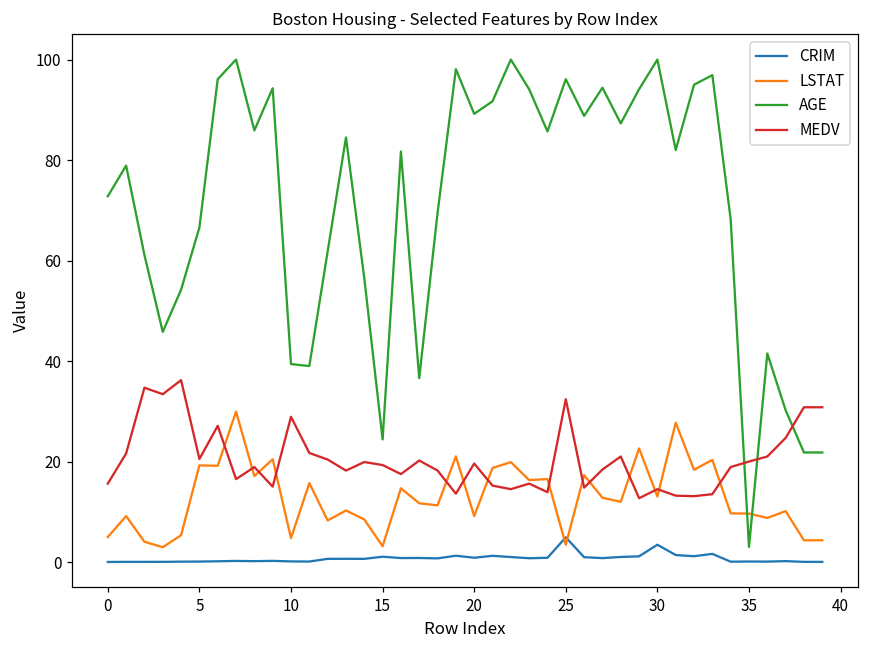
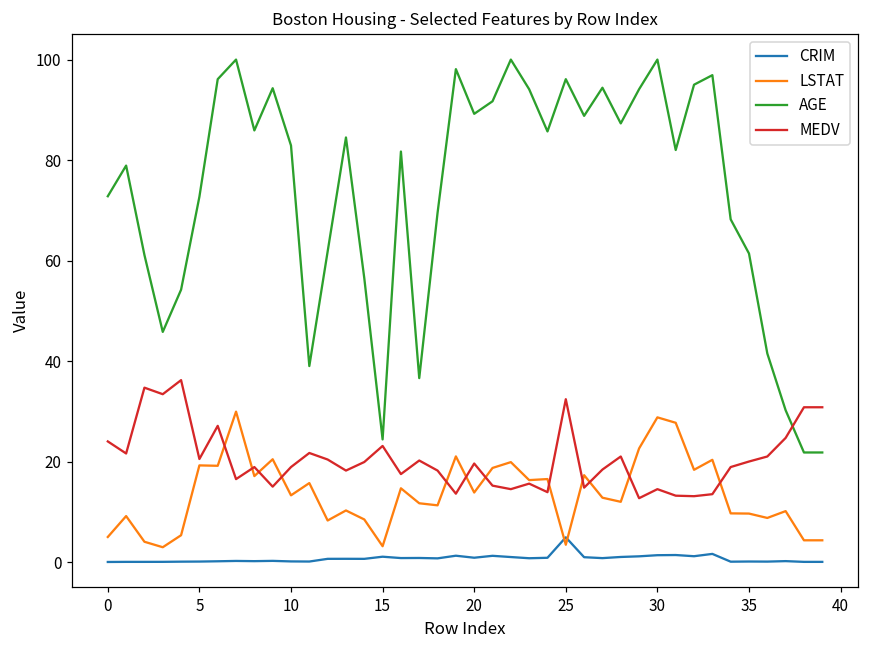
  {
    "CRIM": {
      "0": 0,
      "5": 0,
      "10": 0,
      "15": 1,
      "20": 1,
      "25": 5,
-     "30": 3,
+     "30": 1,
      "35": 0
    },
    "LSTAT": {
      "0": 5,
      "5": 19,
-     "10": 5,
+     "10": 13,
      "15": 3,
-     "20": 9,
+     "20": 14,
      "25": 3,
-     "30": 13,
+     "30": 29,
      "35": 10
    },
    "AGE": {
      "0": 73,
-     "5": 67,
-     "10": 39,
+     "5": 73,
+     "10": 83,
      "15": 24,
      "20": 89,
      "25": 96,
      "30": 100,
-     "35": 3
+     "35": 61
    },
    "MEDV": {
-     "0": 16,
+     "0": 24,
      "5": 21,
-     "10": 29,
-     "15": 19,
+     "10": 19,
+     "15": 23,
      "20": 20,
      "25": 32,
      "30": 15,
      "35": 20
    }
  }
